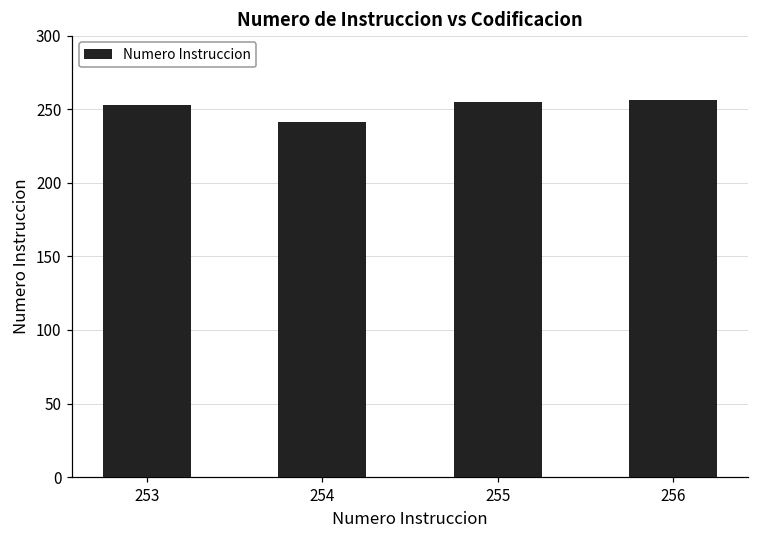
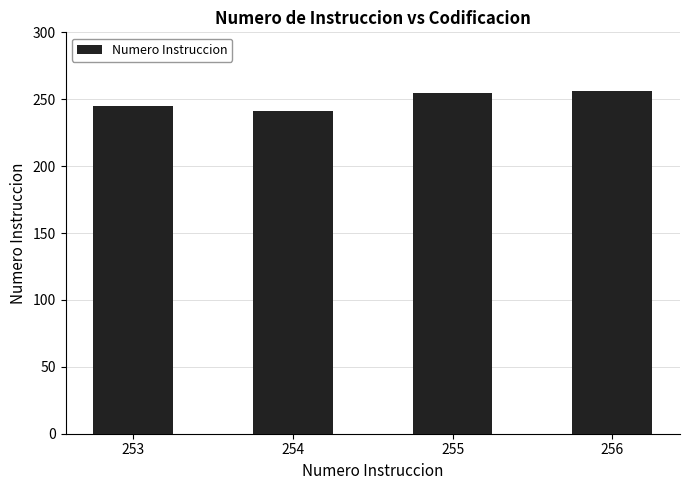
  {
-   "253": 253,
+   "253": 245,
    "254": 241,
    "255": 255,
    "256": 256
  }
